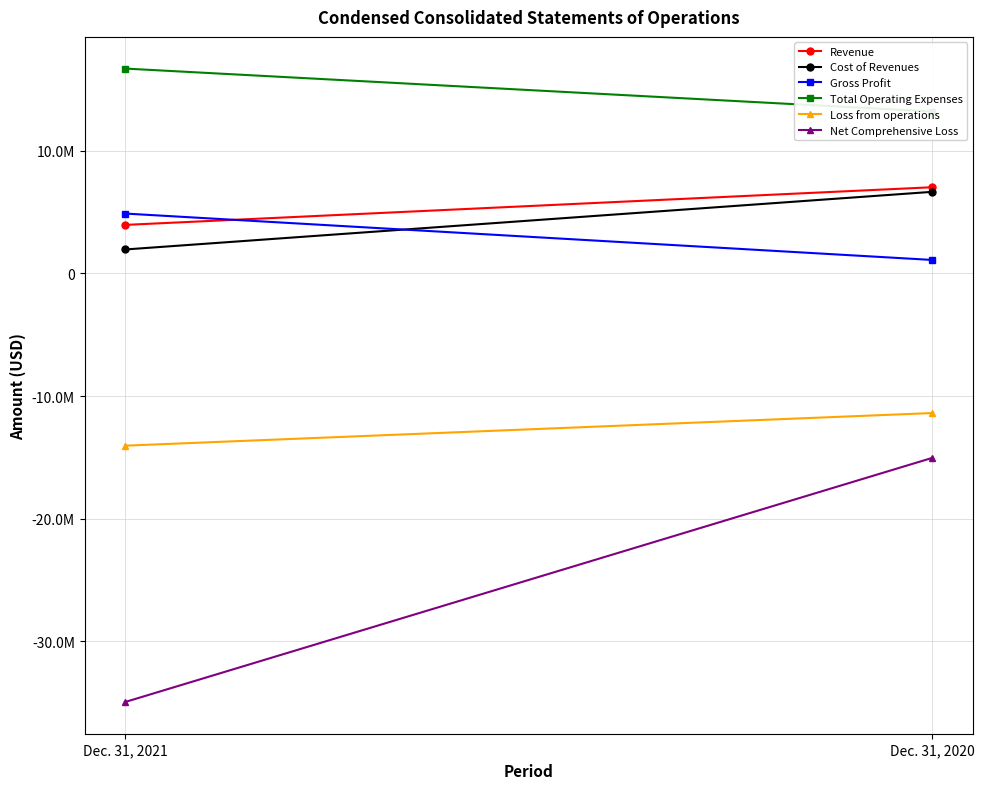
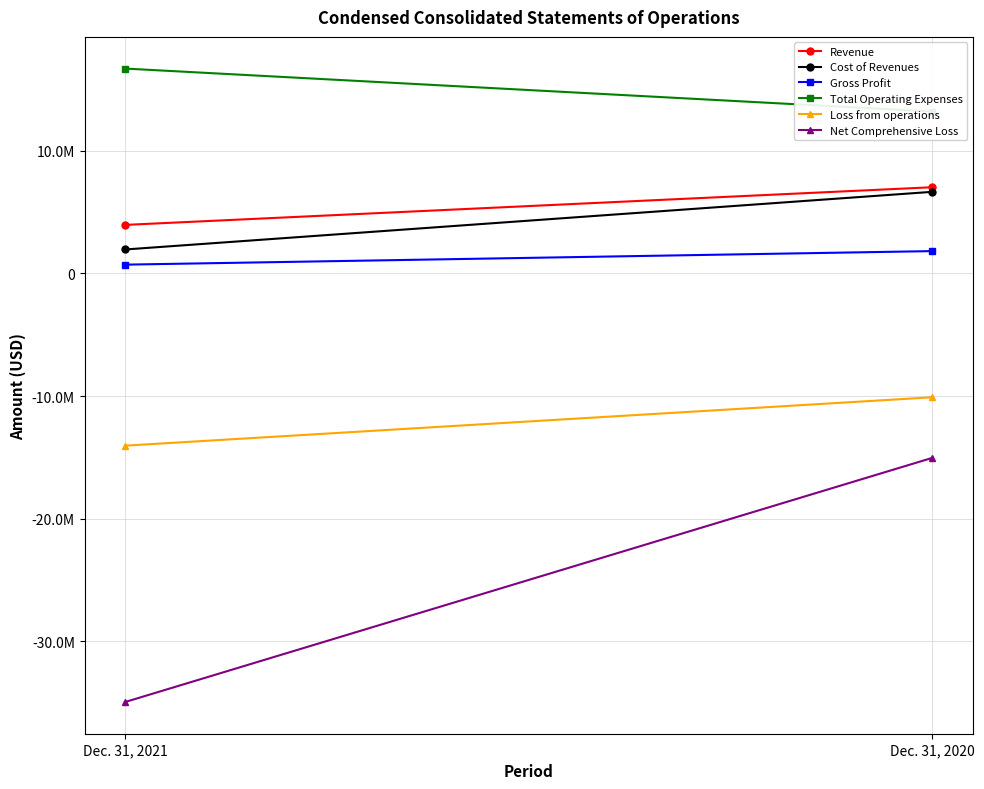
  {
    "Revenue": {
      "Dec. 31, 2021": 4000000,
      "Dec. 31, 2020": 7000000
    },
    "Cost of Revenues": {
      "Dec. 31, 2021": 2000000,
      "Dec. 31, 2020": 6700000
    },
    "Gross Profit": {
-     "Dec. 31, 2021": 4900000,
-     "Dec. 31, 2020": 1100000
+     "Dec. 31, 2021": 700000,
+     "Dec. 31, 2020": 1800000
    },
    "Total Operating Expenses": {
      "Dec. 31, 2021": 16700000
    },
    "Loss from operations": {
      "Dec. 31, 2021": -14000000,
-     "Dec. 31, 2020": -11400000
+     "Dec. 31, 2020": -10100000
    },
    "Net Comprehensive Loss": {
      "Dec. 31, 2021": -34900000,
      "Dec. 31, 2020": -15000000
    }
  }
